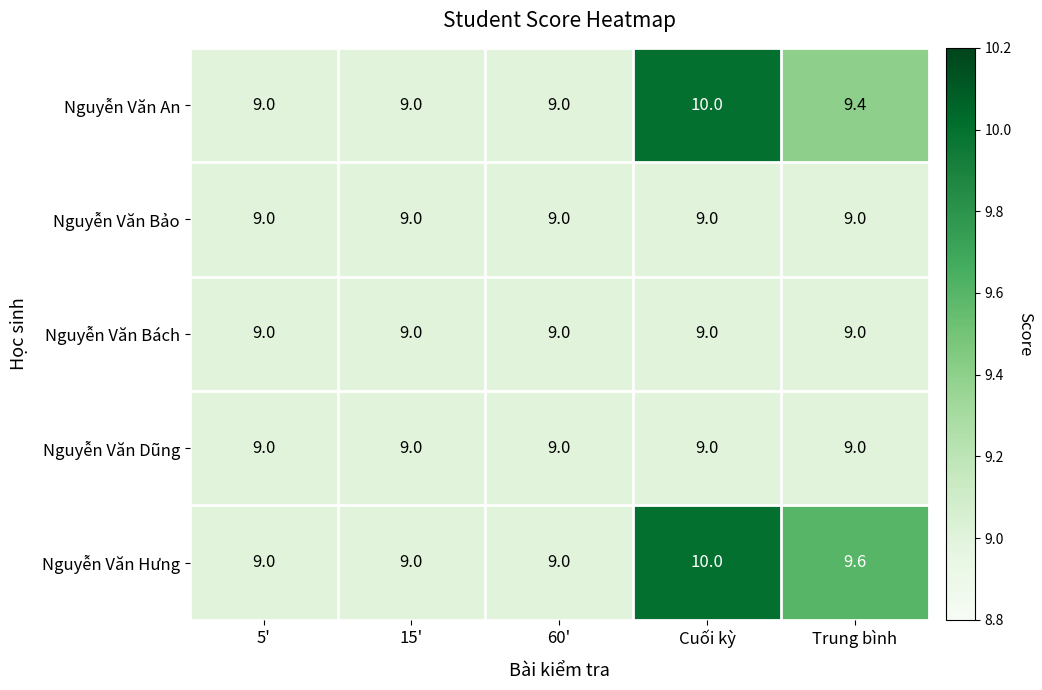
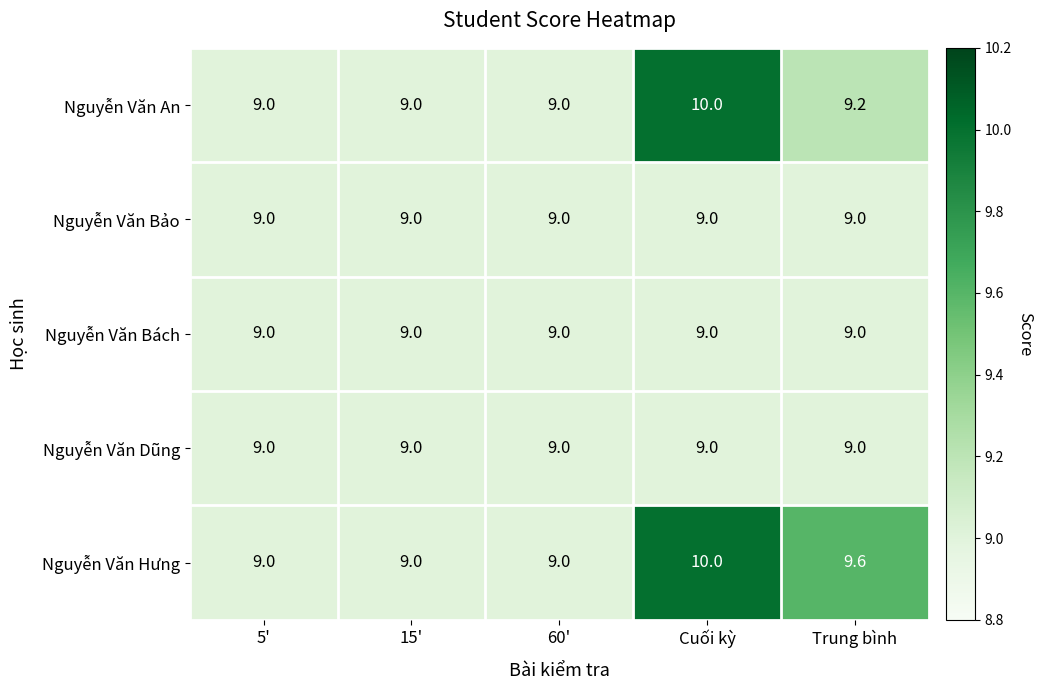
  {
    "Nguyễn Văn An": {
      "5'": 9.0,
      "15'": 9.0,
      "60'": 9.0,
      "Cuối kỳ": 10.0,
-     "Trung bình": 9.4
+     "Trung bình": 9.2
    },
    "Nguyễn Văn Bảo": {
      "5'": 9.0,
      "15'": 9.0,
      "60'": 9.0,
      "Cuối kỳ": 9.0,
      "Trung bình": 9.0
    },
    "Nguyễn Văn Bách": {
      "5'": 9.0,
      "15'": 9.0,
      "60'": 9.0,
      "Cuối kỳ": 9.0,
      "Trung bình": 9.0
    },
    "Nguyễn Văn Dũng": {
      "5'": 9.0,
      "15'": 9.0,
      "60'": 9.0,
      "Cuối kỳ": 9.0,
      "Trung bình": 9.0
    },
    "Nguyễn Văn Hưng": {
      "5'": 9.0,
      "15'": 9.0,
      "60'": 9.0,
      "Cuối kỳ": 10.0,
      "Trung bình": 9.6
    }
  }
